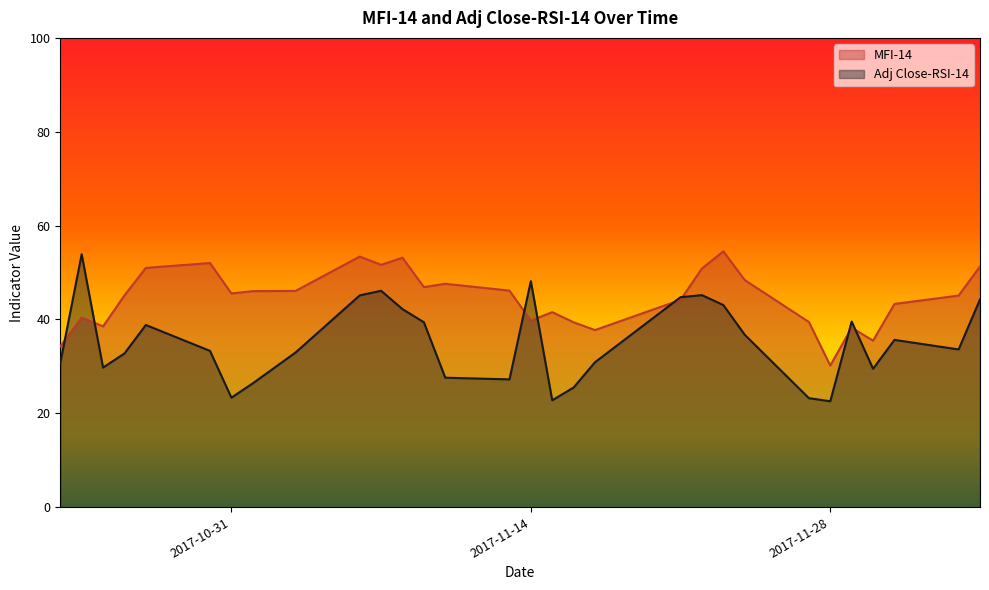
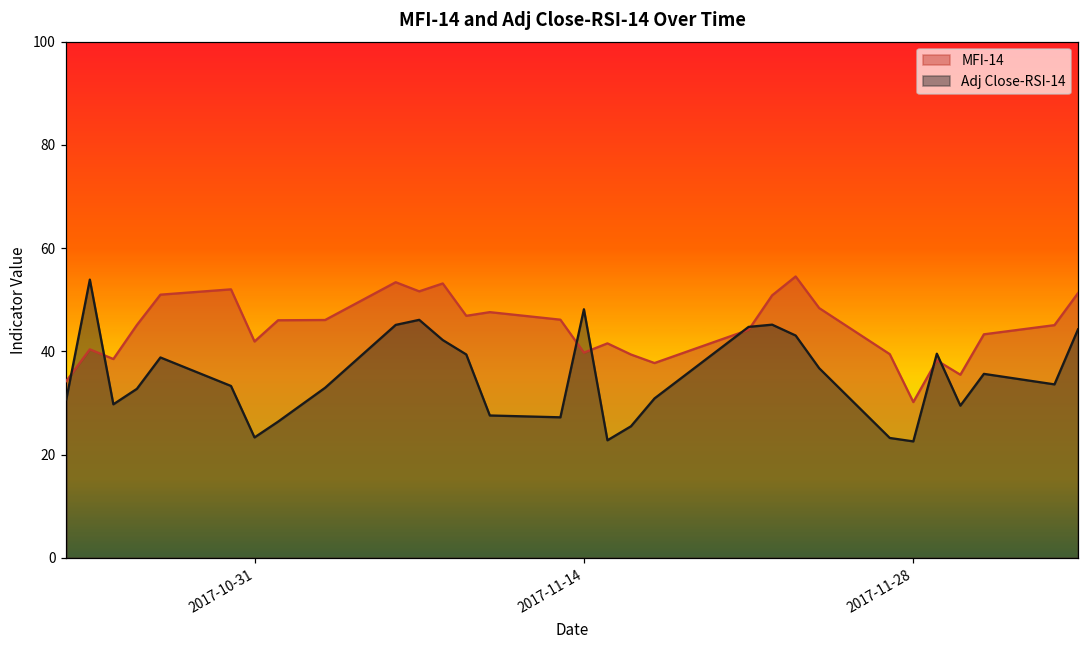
  {
    "MFI-14": {
-     "2017-10-31": 46,
+     "2017-10-31": 42,
      "2017-11-14": 40,
      "2017-11-28": 30
    },
    "Adj Close-RSI-14": {
      "2017-10-31": 23,
      "2017-11-14": 48,
      "2017-11-28": 23
    }
  }
